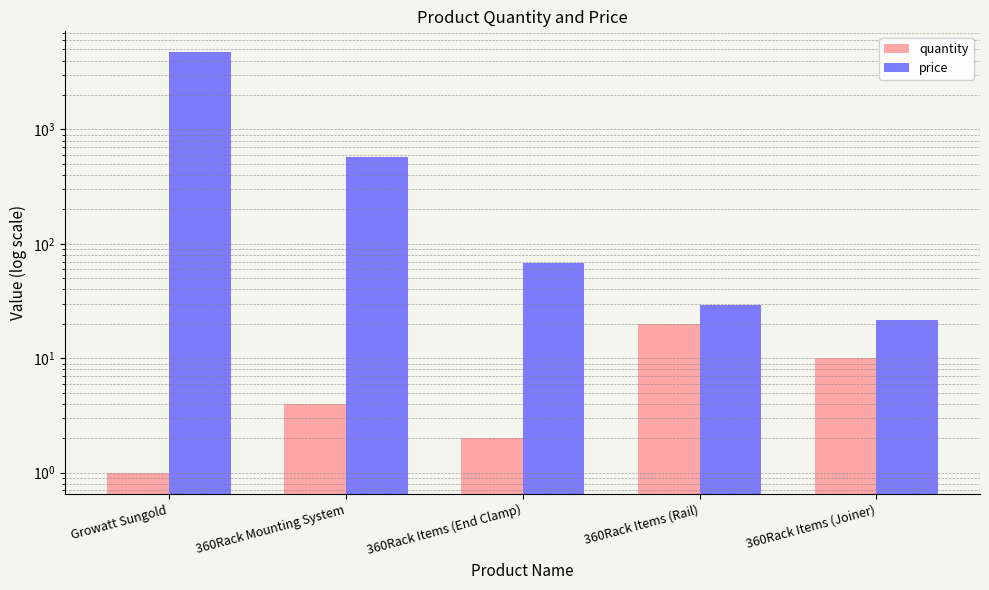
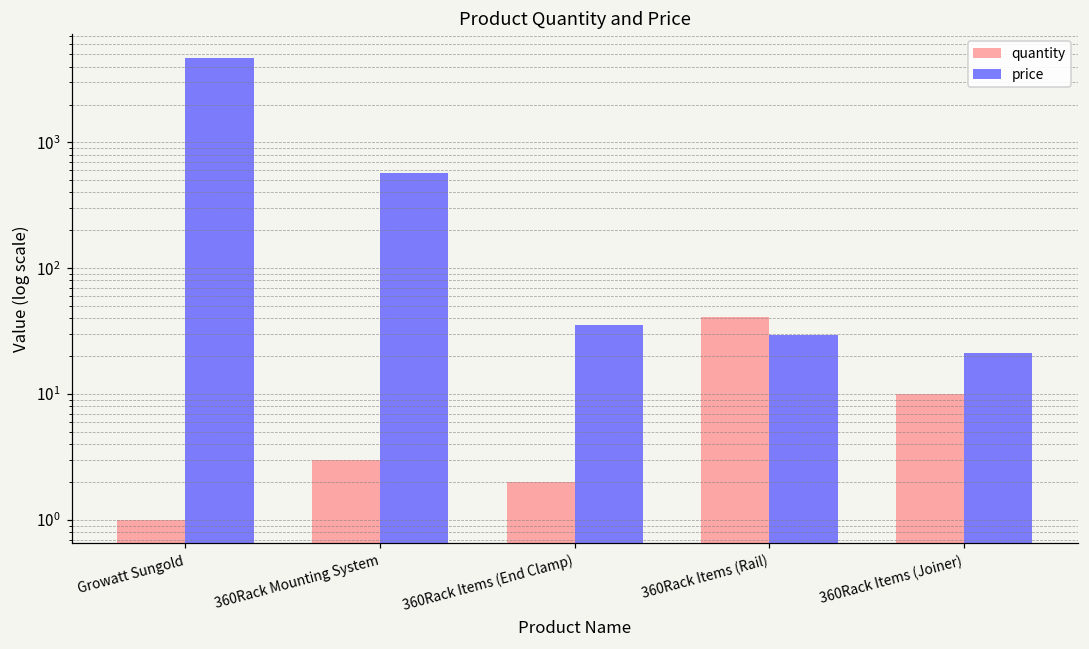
  {
    "quantity": {
      "Growatt Sungold": 1,
-     "360Rack Mounting System": 4,
+     "360Rack Mounting System": 3,
      "360Rack Items (End Clamp)": 2,
-     "360Rack Items (Rail)": 20,
+     "360Rack Items (Rail)": 41,
      "360Rack Items (Joiner)": 10
    },
    "price": {
      "Growatt Sungold": 4700,
      "360Rack Mounting System": 600,
-     "360Rack Items (End Clamp)": 70,
+     "360Rack Items (End Clamp)": 36,
      "360Rack Items (Rail)": 29,
      "360Rack Items (Joiner)": 21
    }
  }
